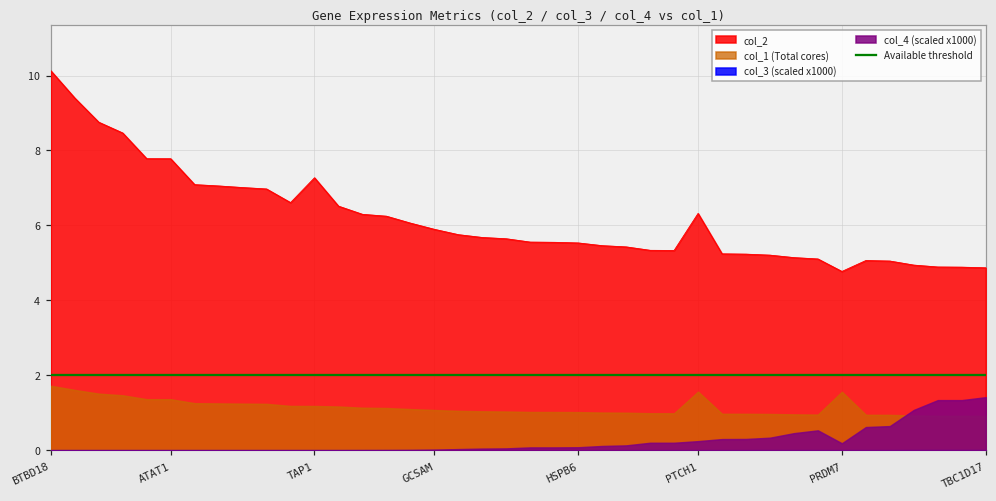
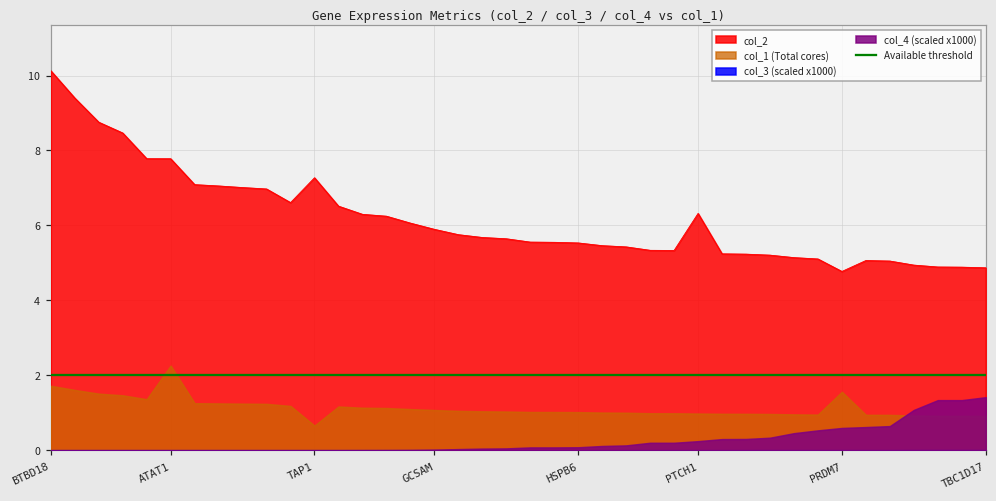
  {
    "col_2": {
      "BTBD18": 10.1,
      "ATAT1": 7.8,
      "TAP1": 7.3,
      "GCSAM": 5.9,
      "HSPB6": 5.5,
      "PTCH1": 6.3,
      "PRDM7": 4.8,
      "TBC1D17": 4.9
    },
    "Available threshold": {
      "BTBD18": 2.0,
      "ATAT1": 2.0,
      "TAP1": 2.0,
      "GCSAM": 2.0,
      "HSPB6": 2.0,
      "PTCH1": 2.0,
      "PRDM7": 2.0,
      "TBC1D17": 2.0
    },
    "col_1 (Total cores)": {
      "BTBD18": 1.7,
-     "ATAT1": 1.4,
-     "TAP1": 1.2,
+     "ATAT1": 2.3,
+     "TAP1": 0.7,
      "GCSAM": 1.1,
      "HSPB6": 1.0,
-     "PTCH1": 1.6,
+     "PTCH1": 1.0,
      "PRDM7": 1.6,
      "TBC1D17": 0.9
    },
    "col_3 (scaled x1000)": {
      "HSPB6": 0.0,
      "PTCH1": 0.0
    },
    "col_4 (scaled x1000)": {
      "HSPB6": 0.1,
      "PTCH1": 0.2,
-     "PRDM7": 0.2,
+     "PRDM7": 0.6,
      "TBC1D17": 1.4
    }
  }
